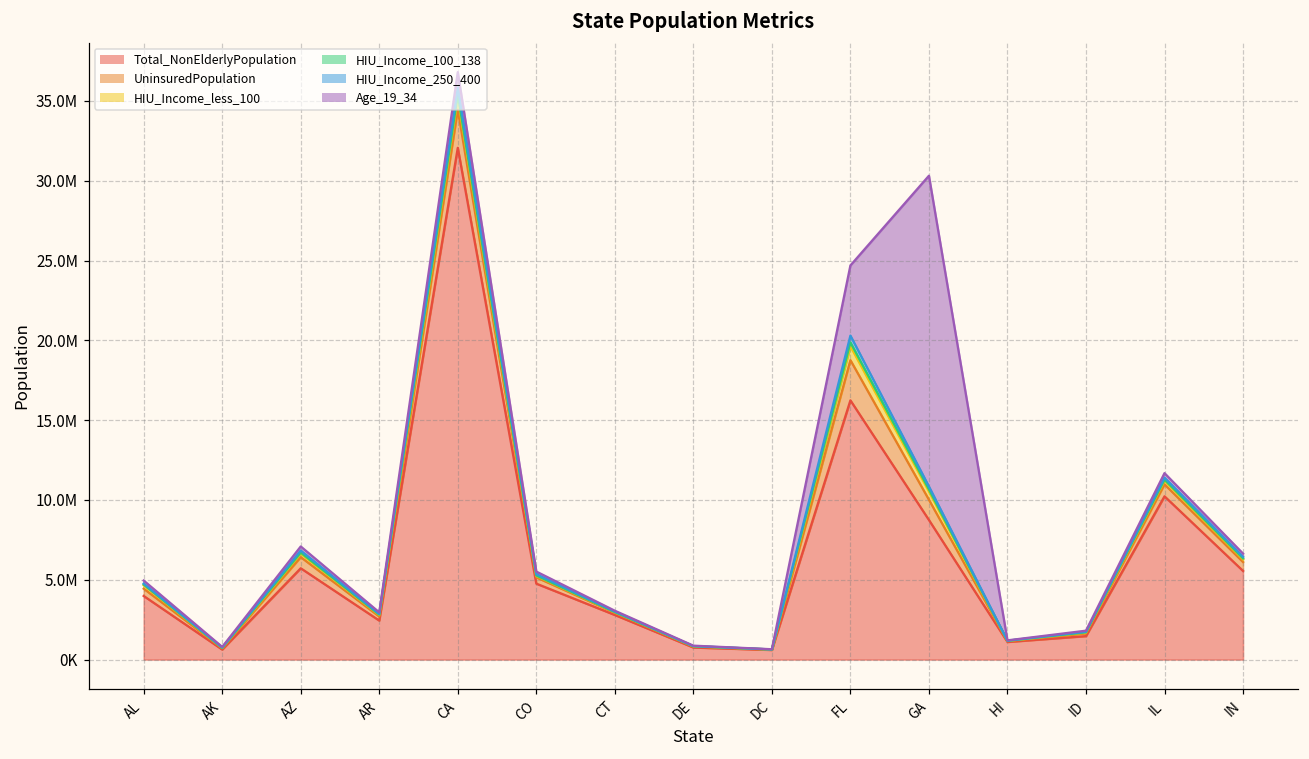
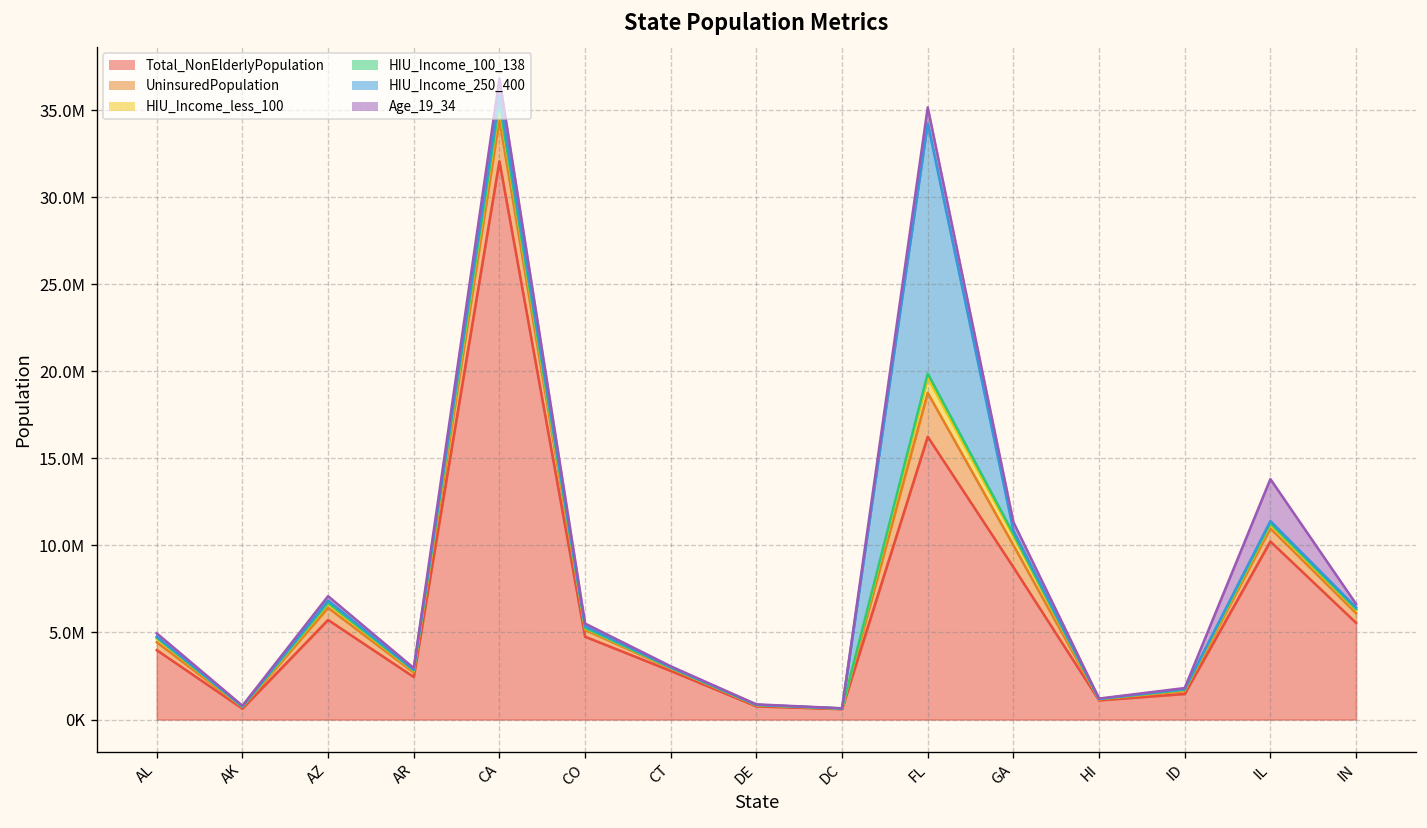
  {
    "HIU_Income_100_138": {
      "FL": 200000
    },
    "HIU_Income_250_400": {
-     "FL": 400000,
+     "FL": 14400000,
      "GA": 200000
    },
    "Age_19_34": {
      "AL": 200000,
      "AZ": 300000,
-     "FL": 4400000,
-     "GA": 19500000,
-     "IL": 300000,
+     "FL": 900000,
+     "GA": 500000,
+     "IL": 2400000,
      "IN": 200000
    }
  }
